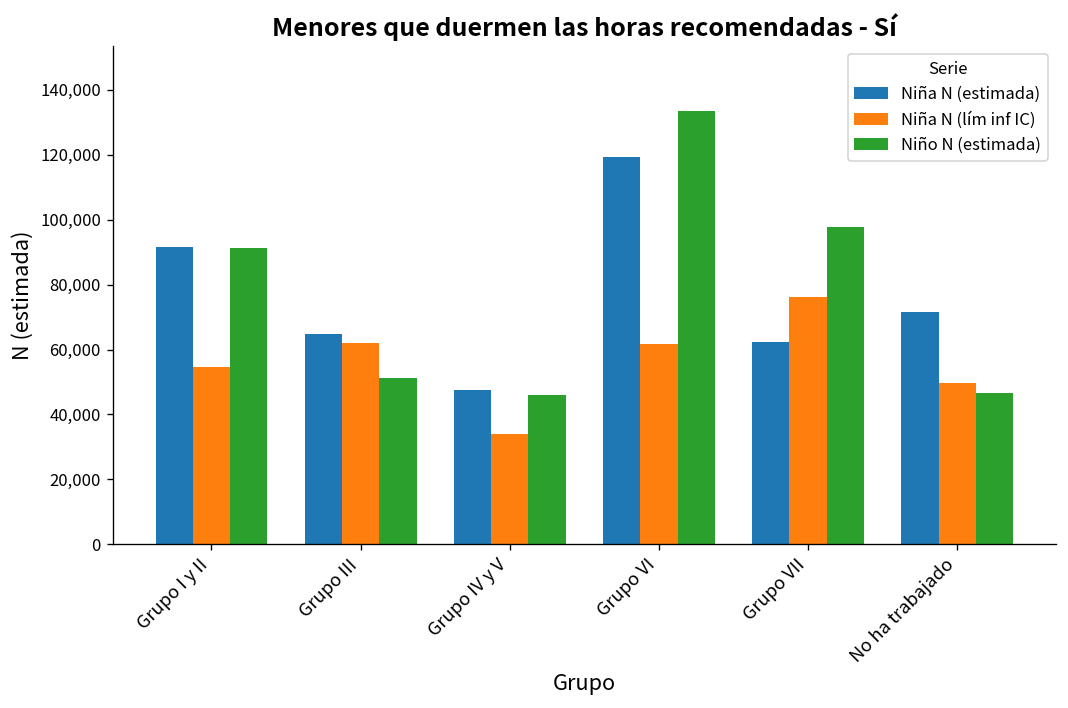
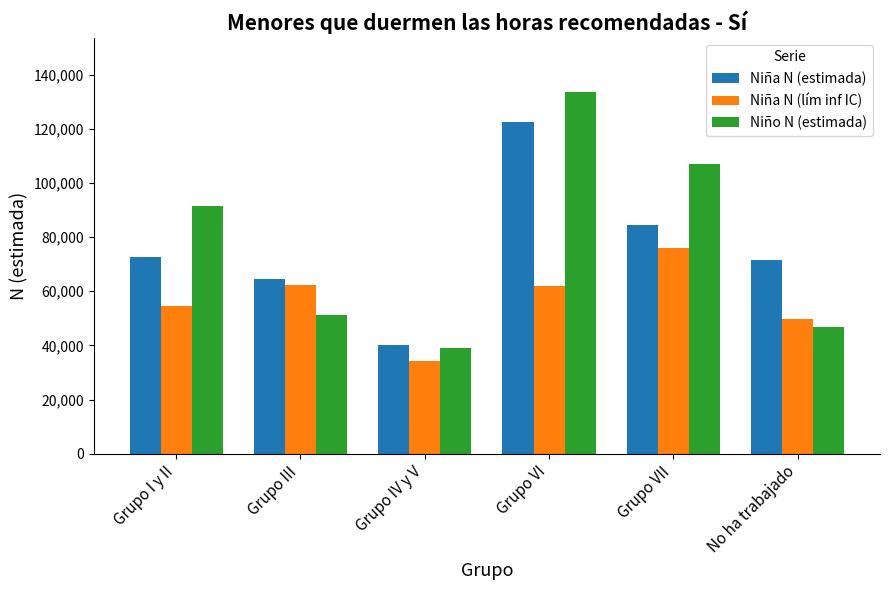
  {
    "Niña N (estimada)": {
-     "Grupo I y II": "92,000",
+     "Grupo I y II": "73,000",
      "Grupo III": "65,000",
-     "Grupo IV y V": "48,000",
-     "Grupo VI": "119,000",
-     "Grupo VII": "62,000",
+     "Grupo IV y V": "40,000",
+     "Grupo VI": "123,000",
+     "Grupo VII": "84,000",
      "No ha trabajado": "71,000"
    },
    "Niña N (lím inf IC)": {
      "Grupo I y II": "55,000",
      "Grupo III": "62,000",
      "Grupo IV y V": "34,000",
      "Grupo VI": "62,000",
      "Grupo VII": "76,000",
      "No ha trabajado": "50,000"
    },
    "Niño N (estimada)": {
      "Grupo I y II": "91,000",
      "Grupo III": "51,000",
-     "Grupo IV y V": "46,000",
+     "Grupo IV y V": "39,000",
      "Grupo VI": "134,000",
-     "Grupo VII": "98,000",
+     "Grupo VII": "107,000",
      "No ha trabajado": "47,000"
    }
  }
